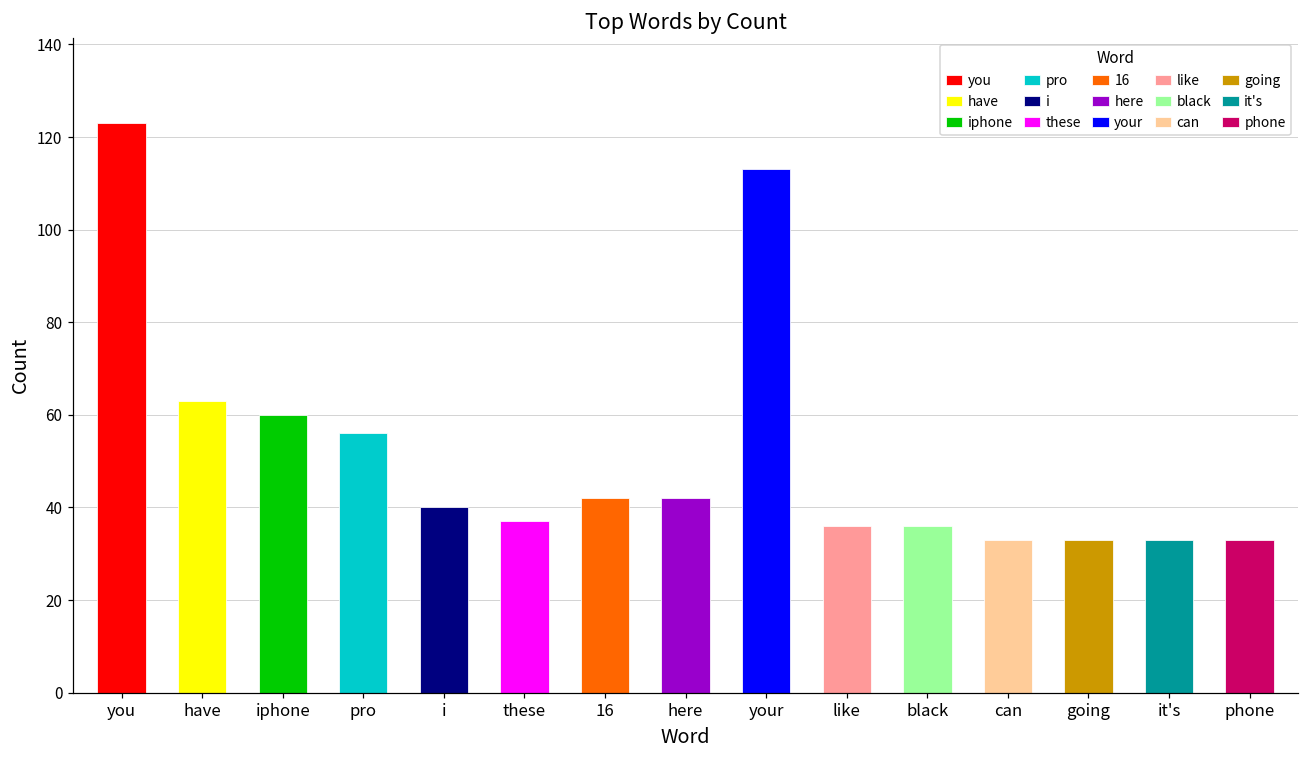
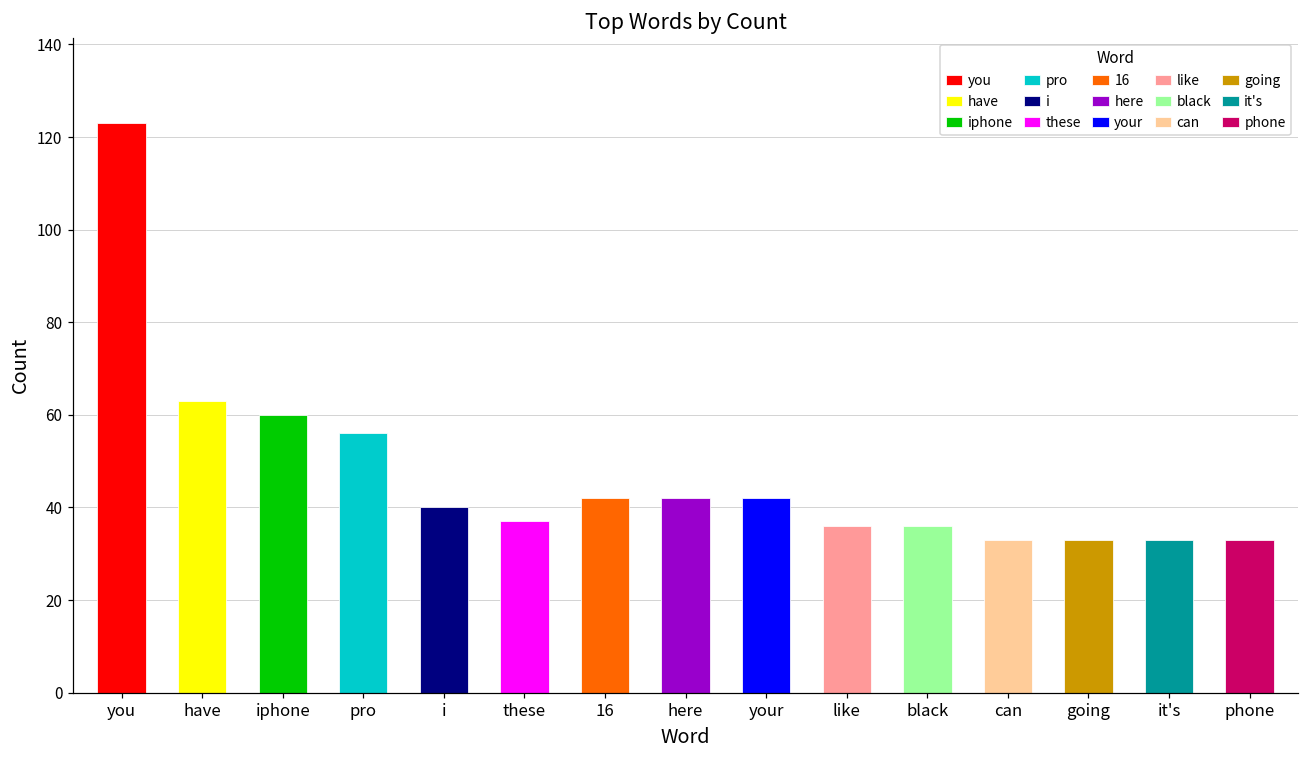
  {
    "you": 123,
    "have": 63,
    "iphone": 60,
    "pro": 56,
    "i": 40,
    "these": 37,
    "16": 42,
    "here": 42,
-   "your": 113,
+   "your": 42,
    "like": 36,
    "black": 36,
    "can": 33,
    "going": 33,
    "it's": 33,
    "phone": 33
  }
